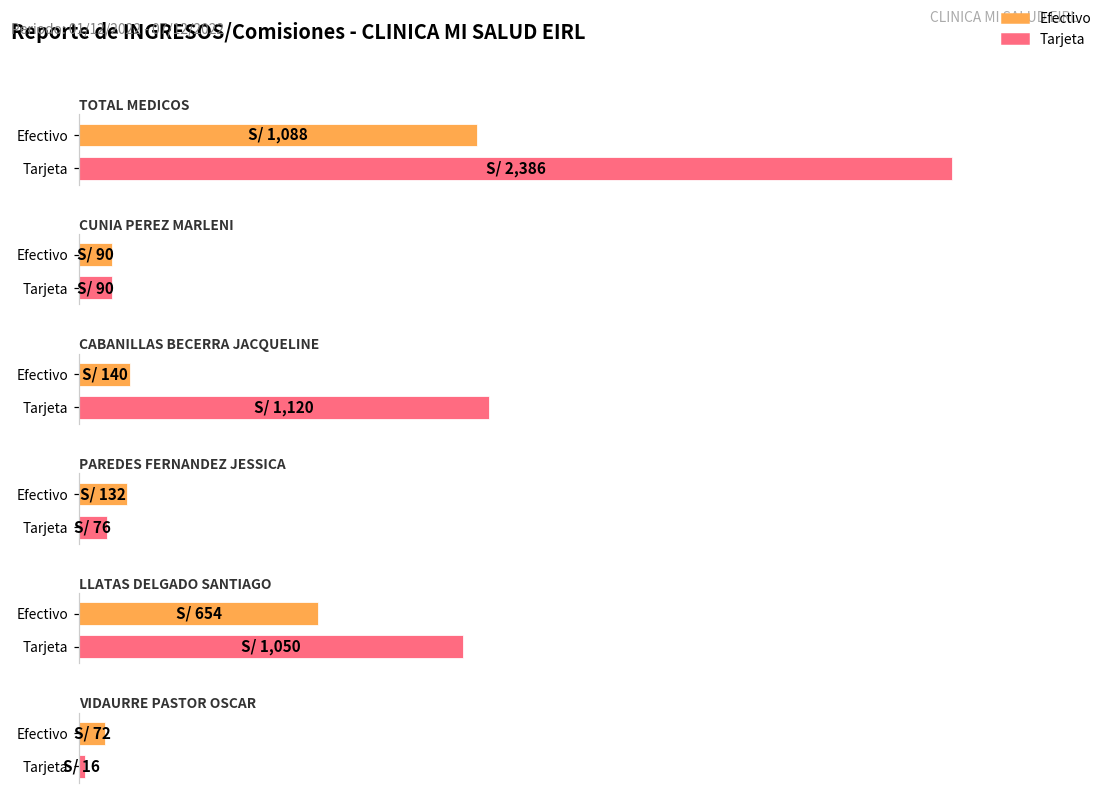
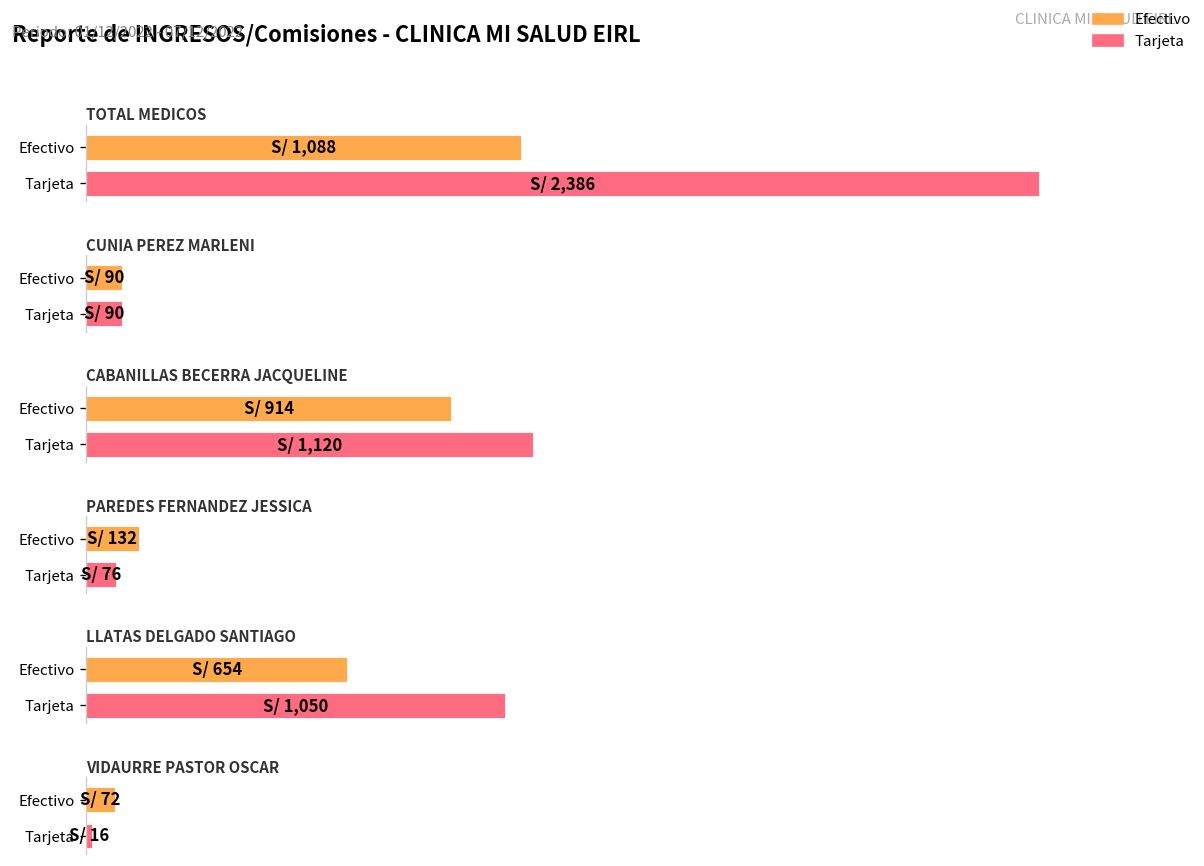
  {
    "TOTAL MEDICOS": {
      "Efectivo": "1,088",
      "Tarjeta": "2,386"
    },
    "CUNIA PEREZ MARLENI": {
      "Efectivo": "90",
      "Tarjeta": "90"
    },
    "CABANILLAS BECERRA JACQUELINE": {
-     "Efectivo": "140",
+     "Efectivo": "914",
      "Tarjeta": "1,120"
    },
    "PAREDES FERNANDEZ JESSICA": {
      "Efectivo": "132",
      "Tarjeta": "76"
    },
    "LLATAS DELGADO SANTIAGO": {
      "Efectivo": "654",
      "Tarjeta": "1,050"
    },
    "VIDAURRE PASTOR OSCAR": {
      "Efectivo": "72",
      "Tarjeta": "16"
    }
  }
